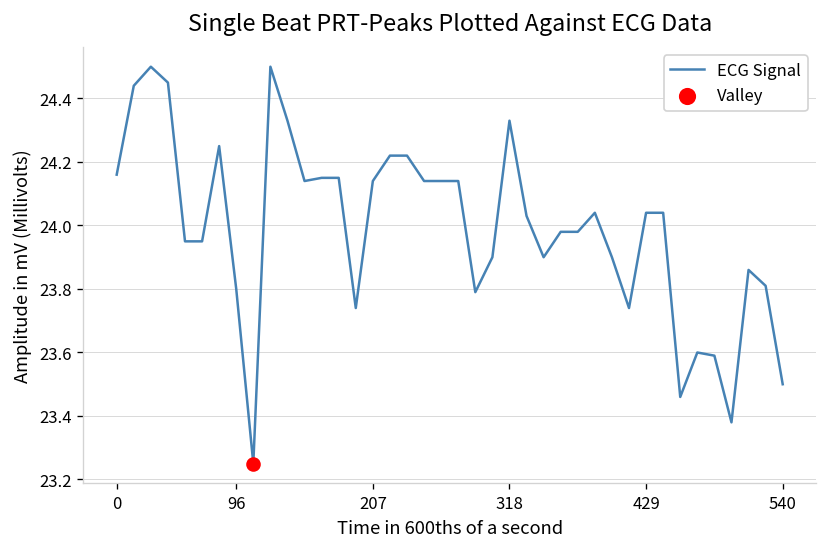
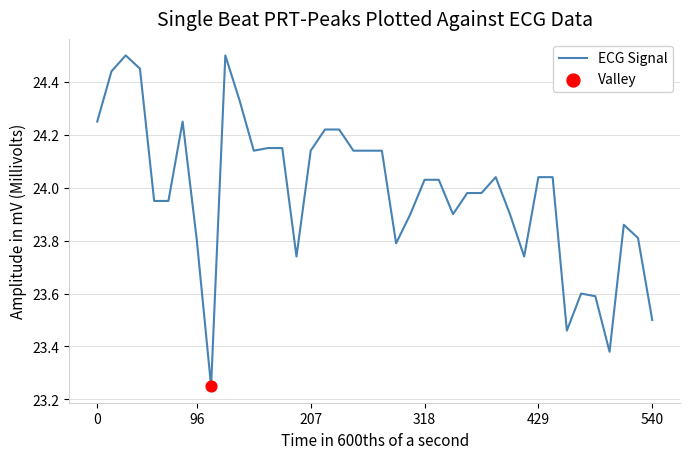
  {
    "ECG Signal": {
-     "0": 24.16,
+     "0": 24.25,
      "96": 23.80,
      "207": 24.14,
-     "318": 24.33,
+     "318": 24.03,
      "429": 24.04,
      "540": 23.50
    }
  }
